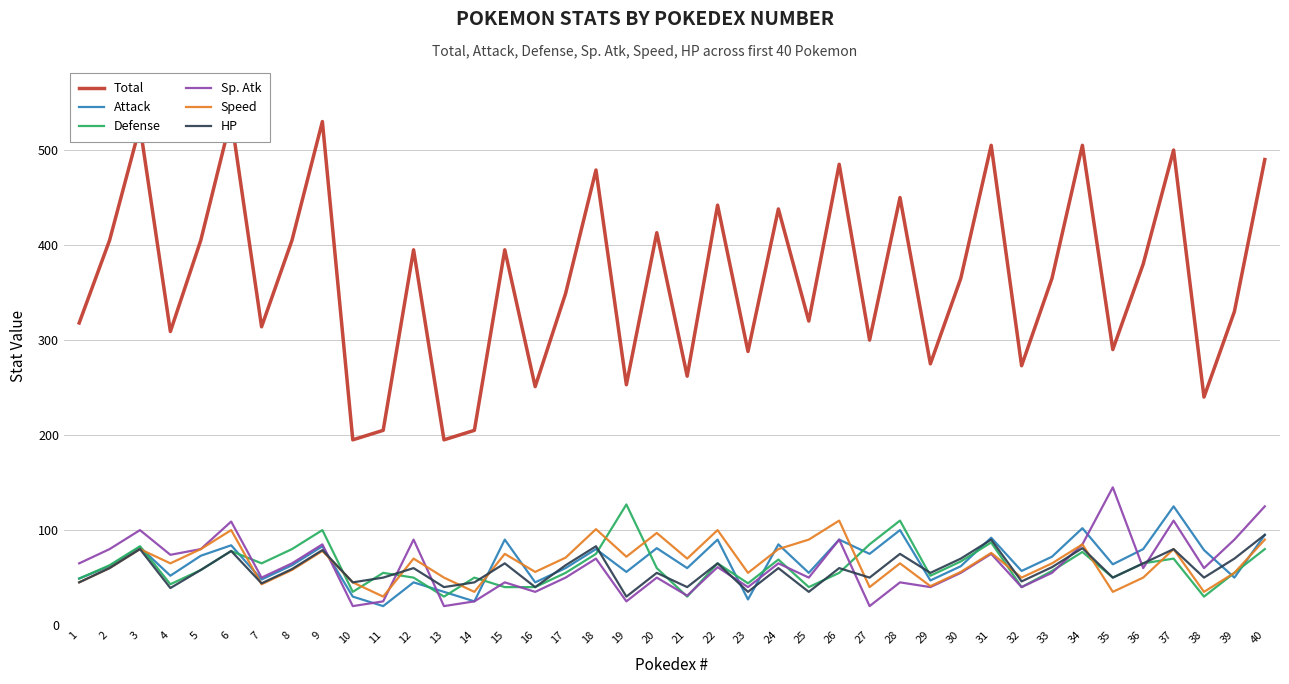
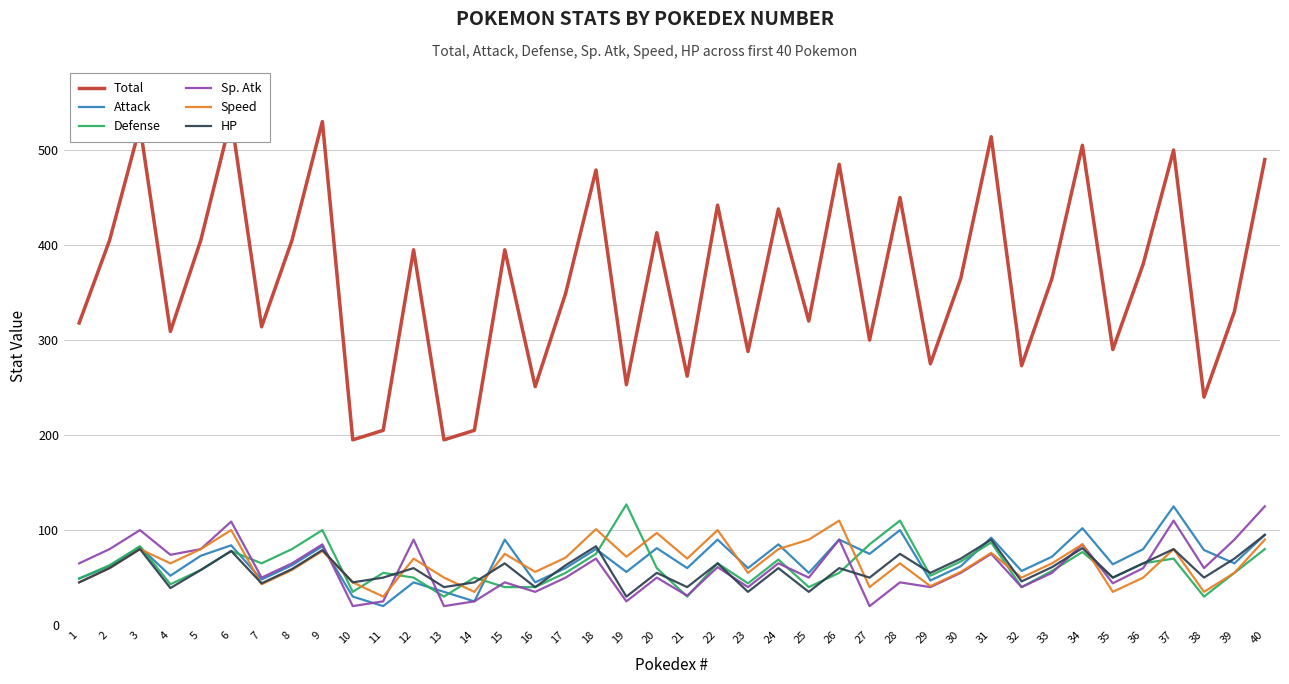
  {
    "Total": {
      "1": 320,
      "2": 410,
      "4": 310,
      "5": 410,
      "7": 310,
      "8": 410,
      "9": 530,
      "10": 200,
      "11": 210,
      "12": 400,
      "13": 200,
      "14": 210,
      "15": 400,
      "16": 250,
      "17": 350,
      "18": 480,
      "19": 250,
      "20": 410,
      "21": 260,
      "22": 440,
      "23": 290,
      "24": 440,
      "25": 320,
      "26": 490,
      "27": 300,
      "28": 450,
      "29": 280,
      "30": 370,
-     "31": 505,
+     "31": 514,
      "32": 270,
      "33": 370,
      "34": 510,
      "35": 290,
      "36": 380,
      "37": 500,
      "38": 240,
      "39": 330,
      "40": 490
    },
    "Attack": {
      "4": 50,
      "5": 70,
      "6": 80,
      "10": 30,
      "11": 20,
      "12": 50,
      "13": 40,
      "15": 90,
      "16": 50,
      "17": 60,
      "18": 80,
      "19": 60,
      "20": 80,
      "21": 60,
      "22": 90,
-     "23": 30,
+     "23": 60,
      "24": 90,
      "25": 60,
      "27": 80,
      "28": 100,
      "29": 50,
      "30": 60,
      "32": 60,
      "33": 70,
      "34": 100,
      "35": 60,
      "36": 80,
      "37": 130,
      "38": 80,
-     "39": 50
+     "39": 70
    },
    "Defense": {
      "4": 40,
      "7": 70,
      "8": 80,
      "9": 100,
      "10": 40,
      "11": 60,
      "12": 50,
      "13": 30,
      "14": 50,
      "15": 40,
      "17": 60,
      "18": 80,
      "19": 130,
      "20": 60,
      "23": 40,
      "24": 70,
      "25": 40,
      "26": 60,
      "27": 90,
      "28": 110,
      "29": 50,
      "30": 70,
      "31": 90,
      "34": 80,
      "37": 70,
      "38": 30,
      "40": 80
    },
    "Sp. Atk": {
      "1": 70,
      "2": 80,
      "3": 100,
      "4": 70,
      "6": 110,
      "10": 20,
      "11": 30,
      "12": 90,
      "13": 20,
      "15": 50,
      "16": 40,
      "17": 50,
      "18": 70,
      "19": 30,
      "20": 50,
      "22": 60,
      "23": 40,
      "24": 70,
      "25": 50,
      "27": 20,
      "28": 50,
-     "35": 150,
+     "35": 40,
      "36": 60,
      "37": 110,
      "38": 60,
      "39": 90,
      "40": 130
    },
    "Speed": {
      "4": 70,
      "6": 100,
      "11": 30,
      "12": 70,
      "13": 50,
      "14": 40,
      "15": 80,
      "16": 60,
      "17": 70,
      "18": 100,
      "19": 70,
      "20": 100,
      "21": 70,
      "22": 100,
      "23": 60,
      "24": 80,
      "25": 90,
      "26": 110,
      "27": 40,
      "28": 70,
      "32": 50,
      "33": 70,
      "35": 40,
      "36": 50,
      "38": 40,
      "40": 90
    },
    "HP": {
      "4": 40,
      "11": 50,
      "12": 60,
      "13": 40,
      "14": 50,
      "15": 70,
      "17": 60,
      "18": 80,
      "19": 30,
      "20": 60,
      "21": 40,
      "23": 40,
      "24": 60,
      "25": 40,
      "26": 60,
      "27": 50,
      "28": 80,
      "29": 60,
      "30": 70,
      "32": 50,
      "33": 60,
      "34": 80,
      "38": 50,
      "39": 70
    }
  }
